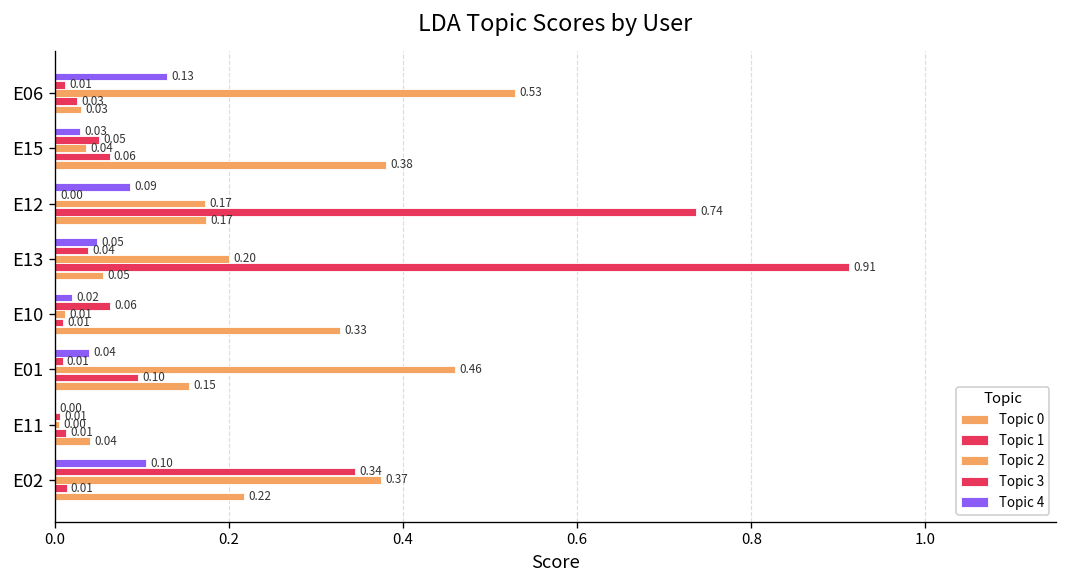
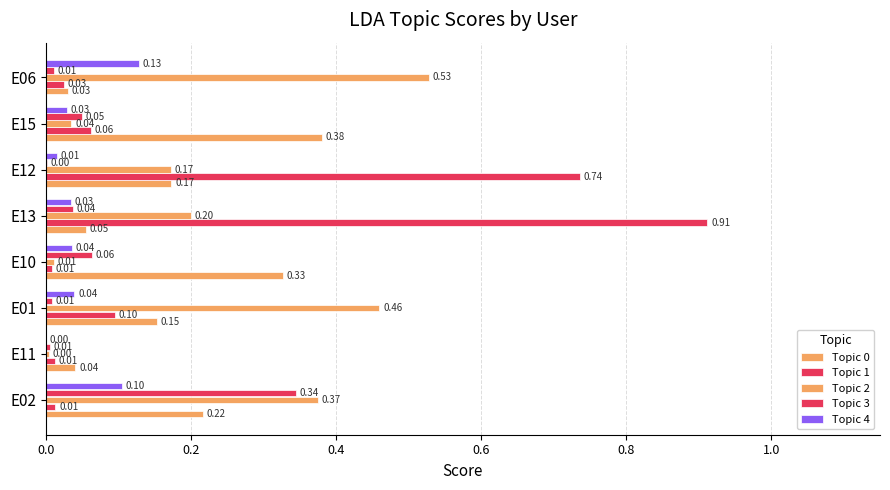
  {
    "Topic 4": {
      "E06": 0.13,
      "E15": 0.03,
-     "E12": 0.09,
-     "E13": 0.05,
-     "E10": 0.02,
+     "E12": 0.01,
+     "E13": 0.03,
+     "E10": 0.04,
      "E01": 0.04,
      "E02": 0.10
    }
  }
